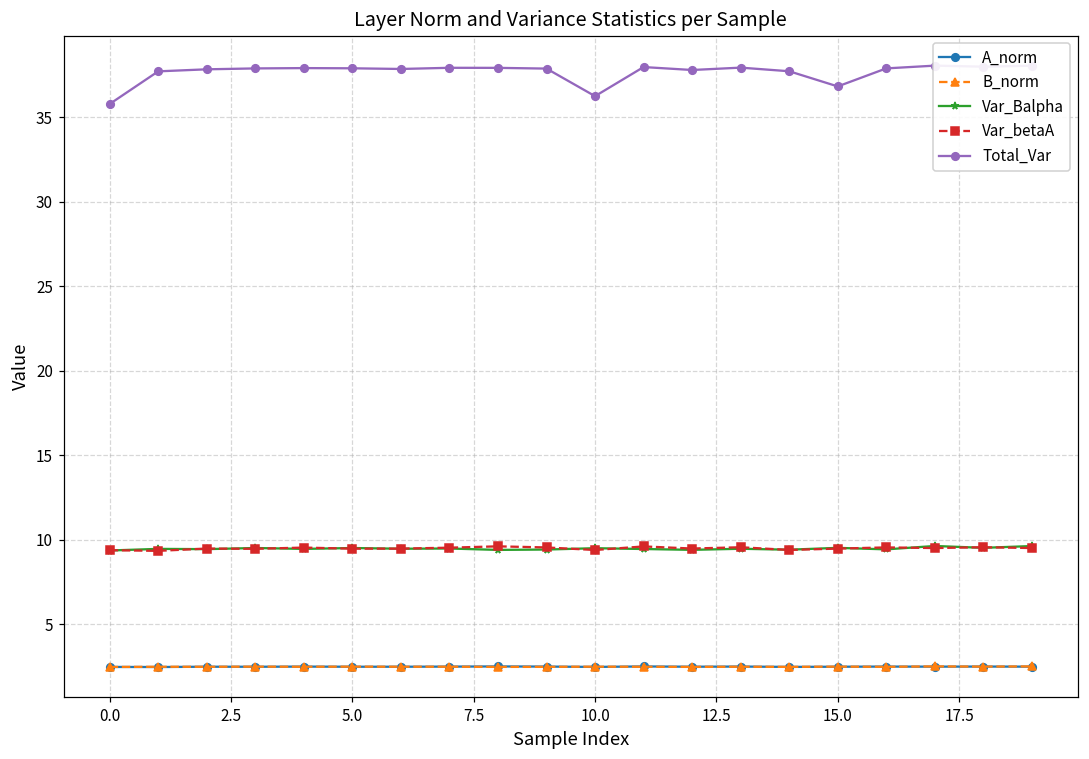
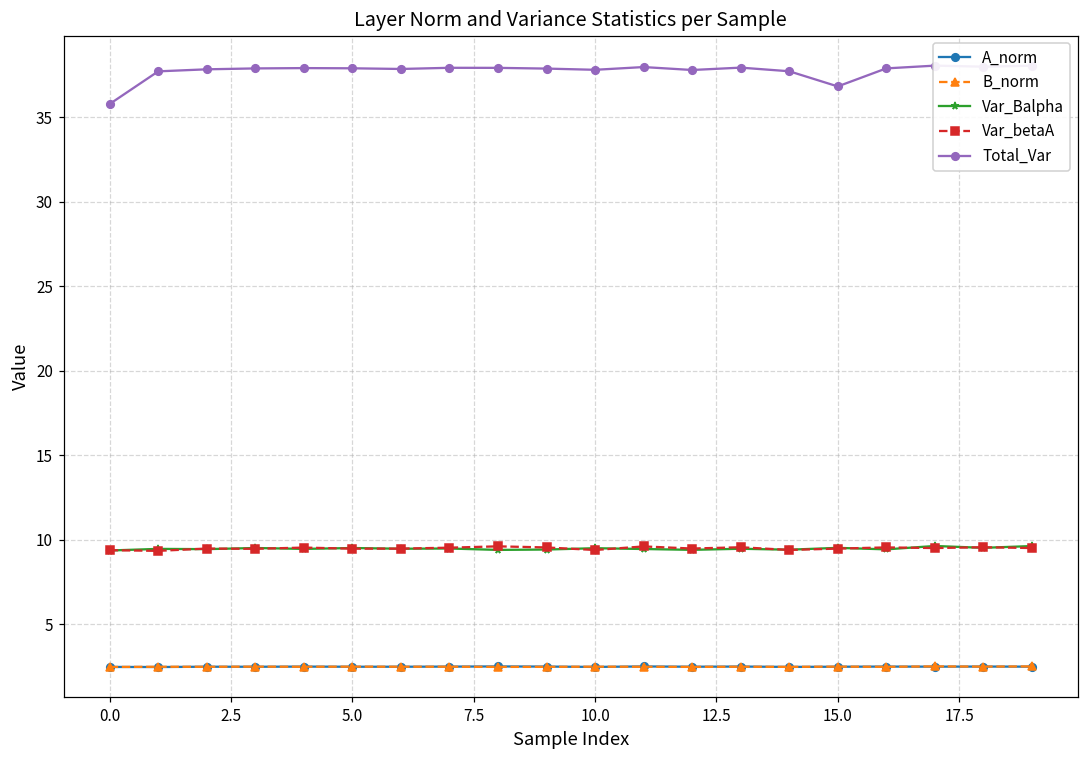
  {
    "B_norm": {
      "0.0": 2.5,
      "5.0": 2.5,
      "10.0": 2.5,
      "15.0": 2.5
    },
    "Total_Var": {
      "0.0": 35.8,
      "5.0": 37.9,
-     "10.0": 36.3,
+     "10.0": 37.8,
      "15.0": 36.8
    }
  }
